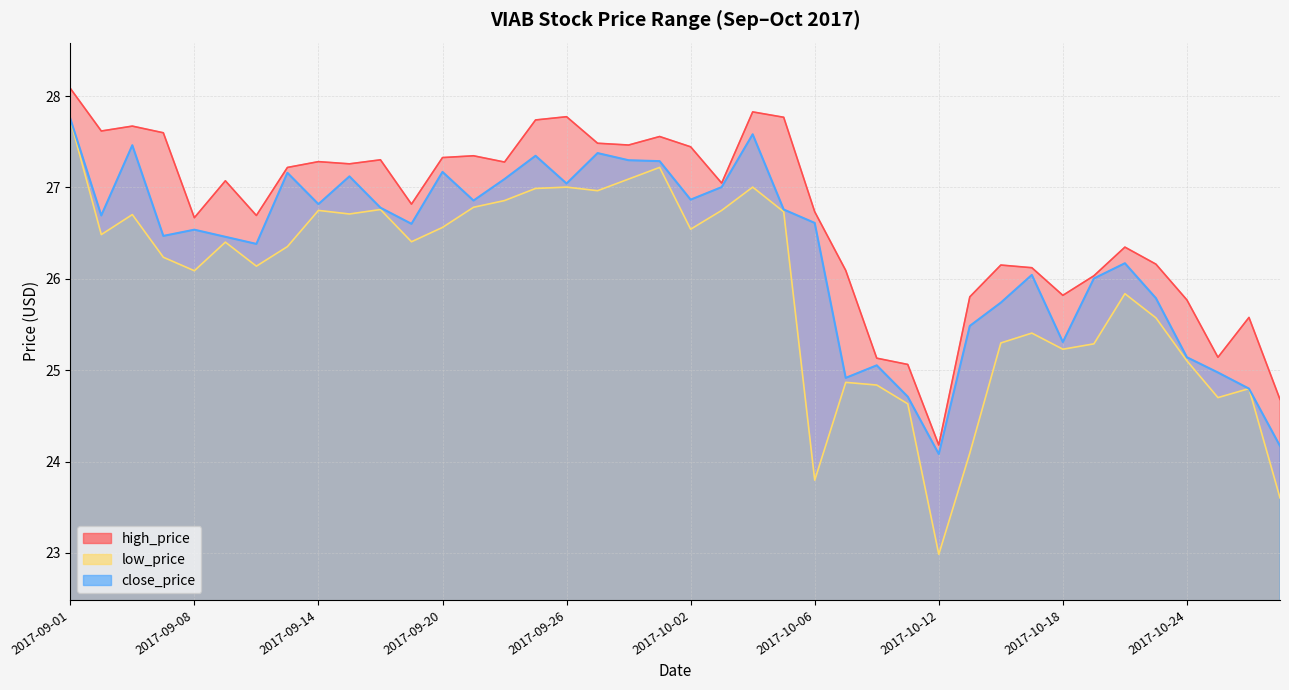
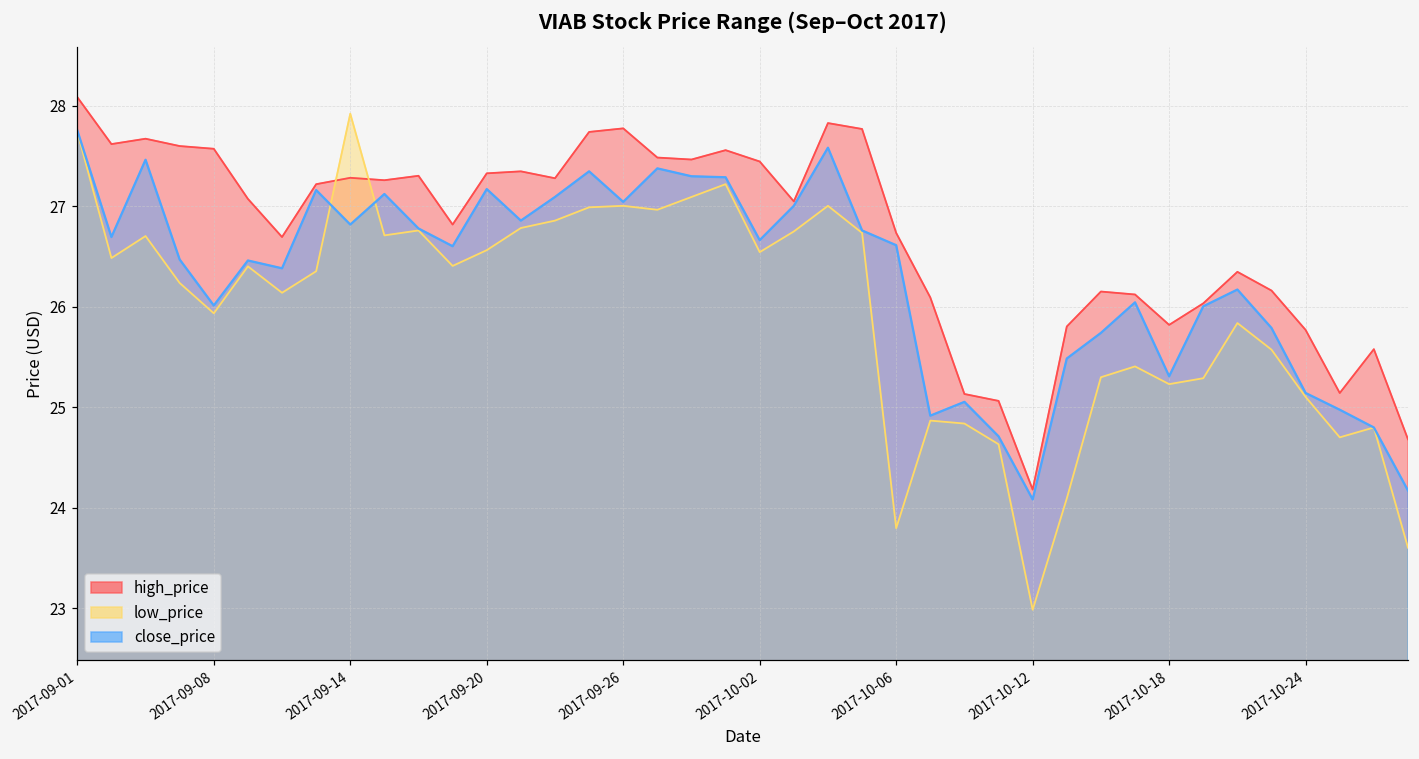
  {
    "high_price": {
      "2017-09-01": 28.1,
-     "2017-09-08": 26.7,
+     "2017-09-08": 27.6,
      "2017-09-14": 27.3,
      "2017-09-20": 27.3,
      "2017-09-26": 27.8,
      "2017-10-02": 27.4,
      "2017-10-06": 26.7,
      "2017-10-12": 24.2,
      "2017-10-18": 25.8,
      "2017-10-24": 25.8
    },
    "low_price": {
-     "2017-09-08": 26.1,
-     "2017-09-14": 26.7,
+     "2017-09-08": 25.9,
+     "2017-09-14": 27.9,
      "2017-09-20": 26.6,
      "2017-09-26": 27.0,
      "2017-10-02": 26.5,
      "2017-10-06": 23.8,
      "2017-10-12": 23.0,
      "2017-10-18": 25.2,
      "2017-10-24": 25.1
    },
    "close_price": {
-     "2017-09-08": 26.5,
+     "2017-09-08": 26.0,
      "2017-09-14": 26.8,
      "2017-09-20": 27.2,
      "2017-09-26": 27.0,
-     "2017-10-02": 26.9,
+     "2017-10-02": 26.7,
      "2017-10-06": 26.6,
      "2017-10-12": 24.1,
      "2017-10-18": 25.3,
      "2017-10-24": 25.1
    }
  }
